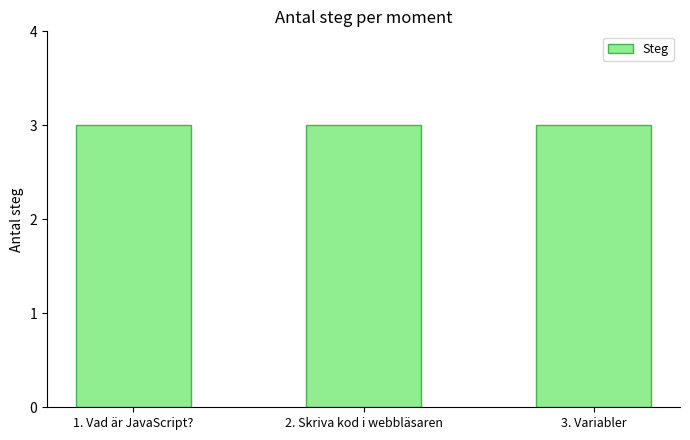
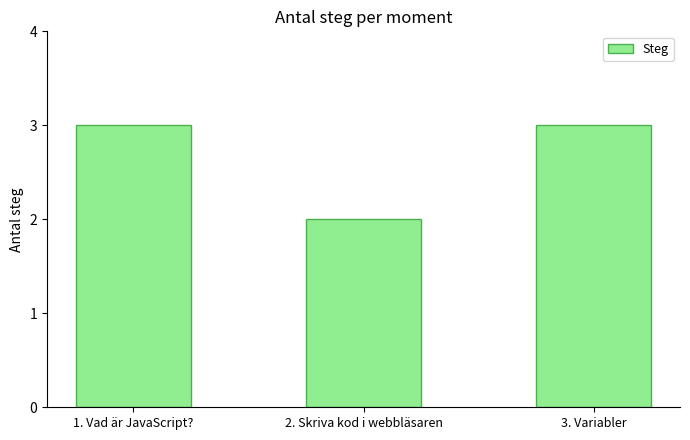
  {
    "1. Vad är JavaScript?": 3,
-   "2. Skriva kod i webbläsaren": 3,
+   "2. Skriva kod i webbläsaren": 2,
    "3. Variabler": 3
  }
